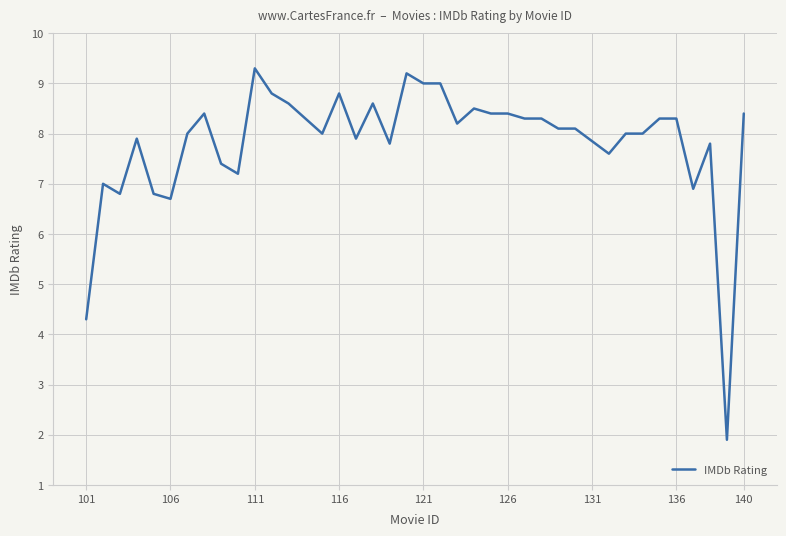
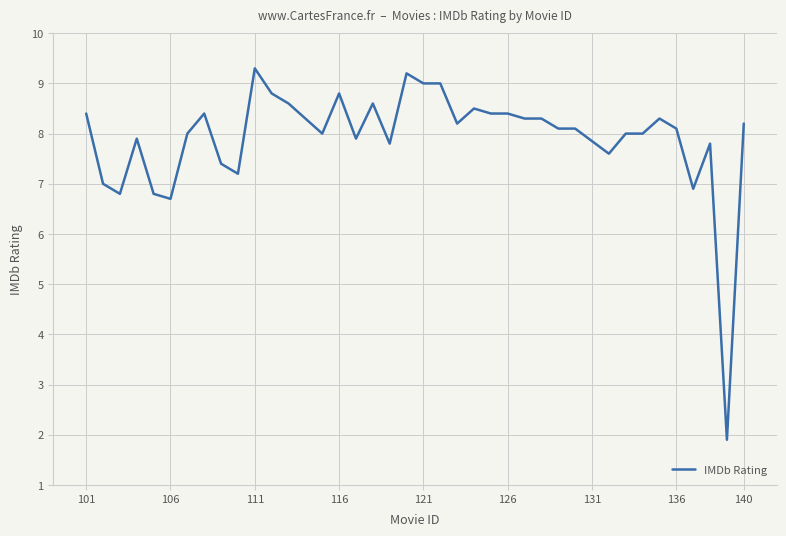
  {
-   "101": 4.3,
+   "101": 8.4,
    "106": 6.7,
    "111": 9.3,
    "116": 8.8,
    "121": 9.0,
    "126": 8.4,
-   "136": 8.3,
-   "140": 8.4
+   "136": 8.1,
+   "140": 8.2
  }
